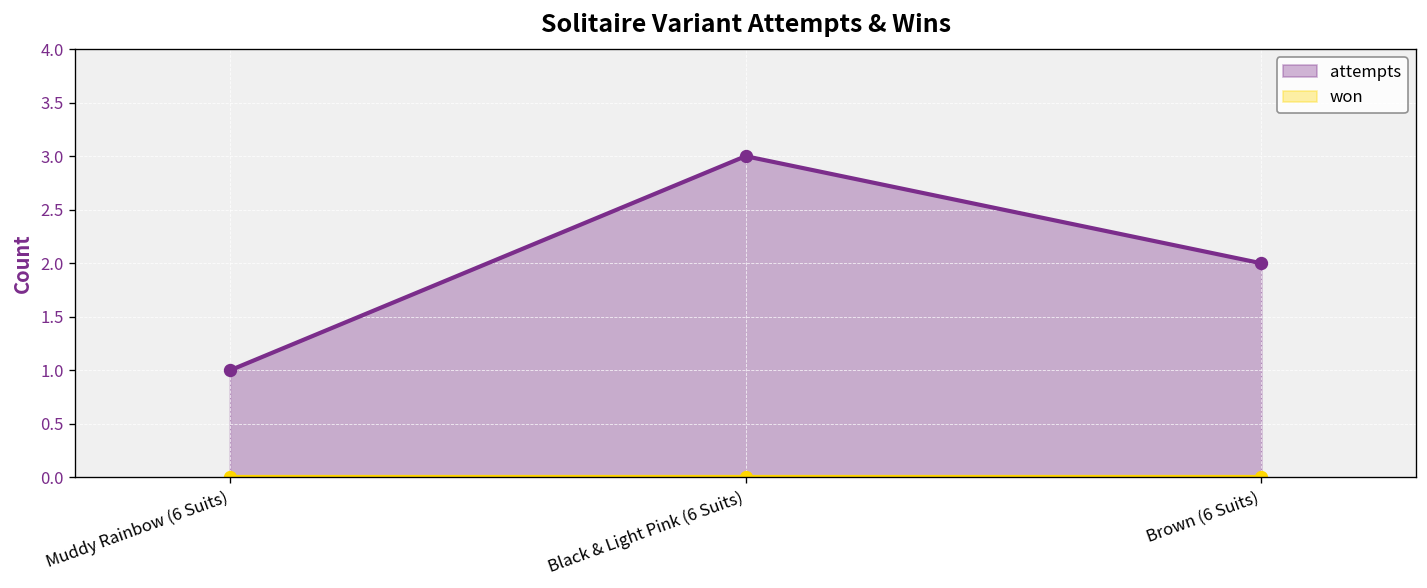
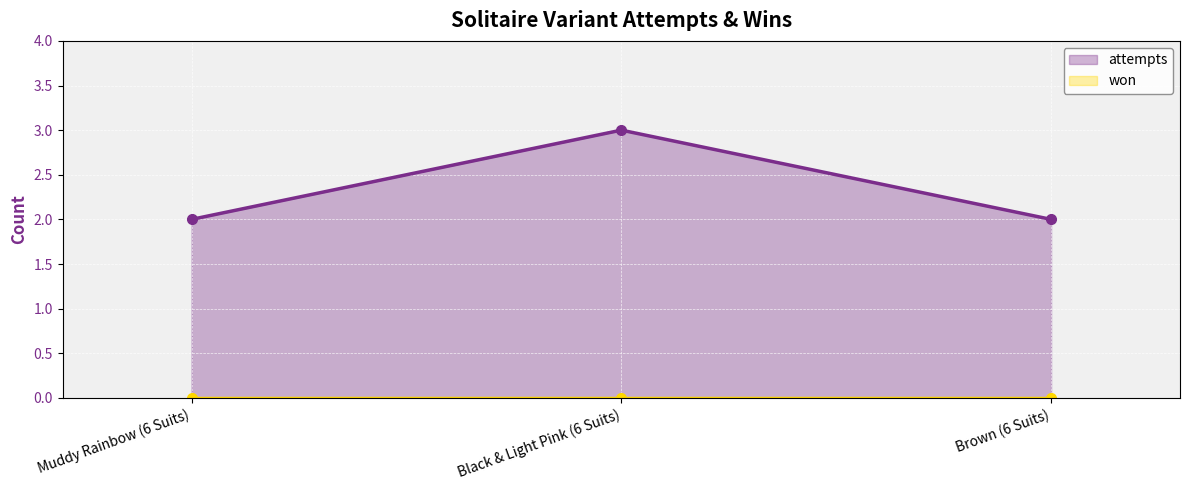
  {
    "attempts": {
-     "Muddy Rainbow (6 Suits)": 1,
+     "Muddy Rainbow (6 Suits)": 2,
      "Black & Light Pink (6 Suits)": 3,
      "Brown (6 Suits)": 2
    },
    "won": {
      "Muddy Rainbow (6 Suits)": 0,
      "Black & Light Pink (6 Suits)": 0,
      "Brown (6 Suits)": 0
    }
  }
